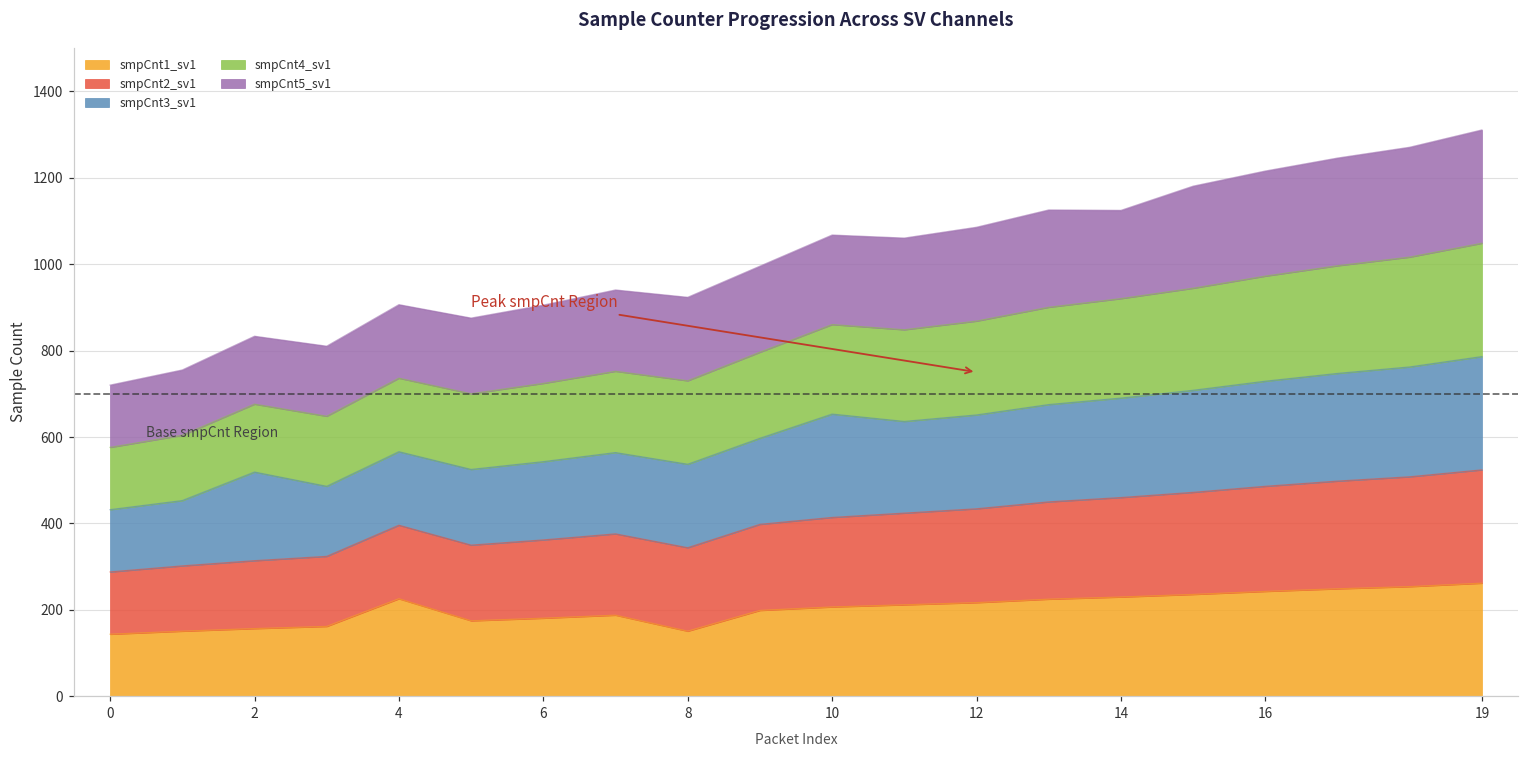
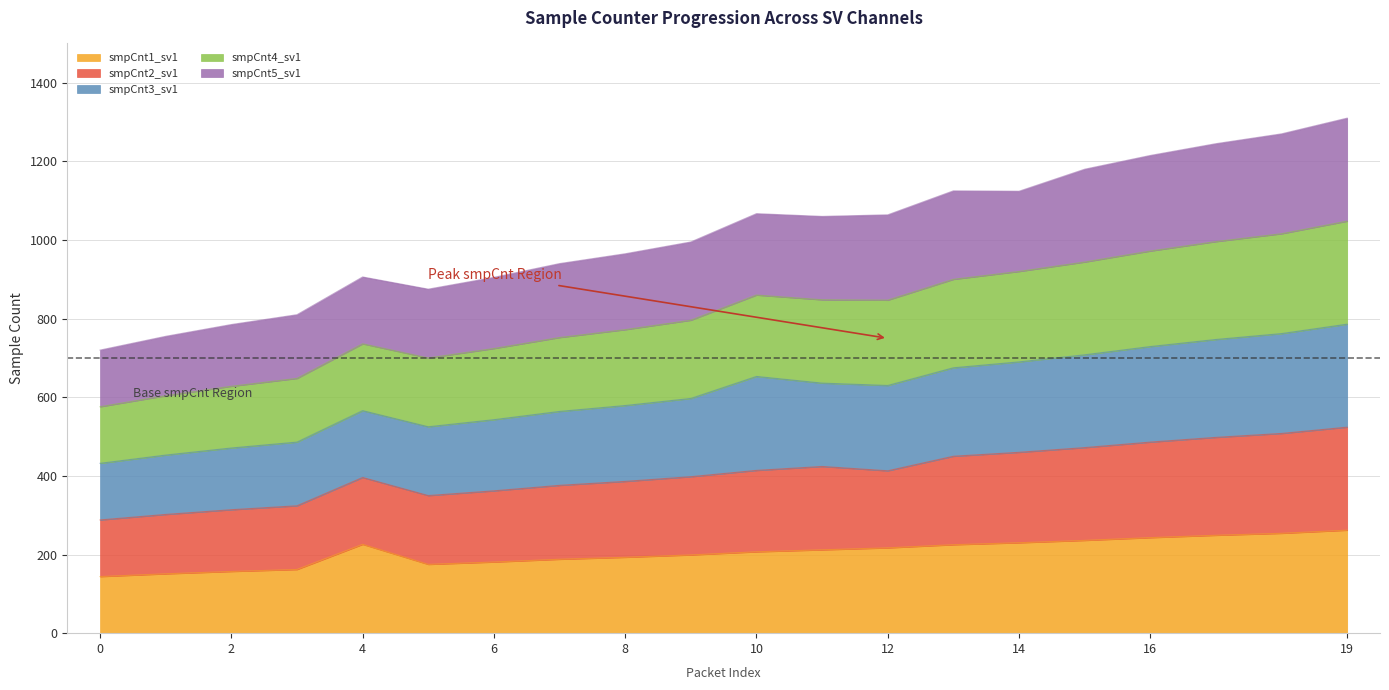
  {
    "smpCnt1_sv1": {
      "0": 140,
      "2": 160,
      "4": 230,
      "6": 180,
-     "8": 150,
+     "8": 190,
      "10": 210,
      "12": 220,
      "14": 230,
      "16": 240,
      "19": 260
    },
    "smpCnt2_sv1": {
      "0": 140,
      "2": 160,
      "4": 170,
      "6": 180,
      "8": 190,
      "10": 210,
-     "12": 220,
+     "12": 200,
      "14": 230,
      "16": 240,
      "19": 260
    },
    "smpCnt3_sv1": {
      "0": 140,
-     "2": 210,
+     "2": 160,
      "4": 170,
      "6": 180,
      "8": 190,
      "10": 240,
      "12": 220,
      "14": 230,
      "16": 240,
      "19": 260
    },
    "smpCnt4_sv1": {
      "0": 140,
      "2": 160,
      "4": 170,
      "6": 180,
      "8": 190,
      "10": 210,
      "12": 220,
      "14": 230,
      "16": 240,
      "19": 260
    },
    "smpCnt5_sv1": {
      "0": 140,
      "2": 160,
      "4": 170,
      "6": 180,
      "8": 190,
      "10": 210,
      "12": 220,
      "14": 200,
      "16": 240,
      "19": 260
    }
  }
